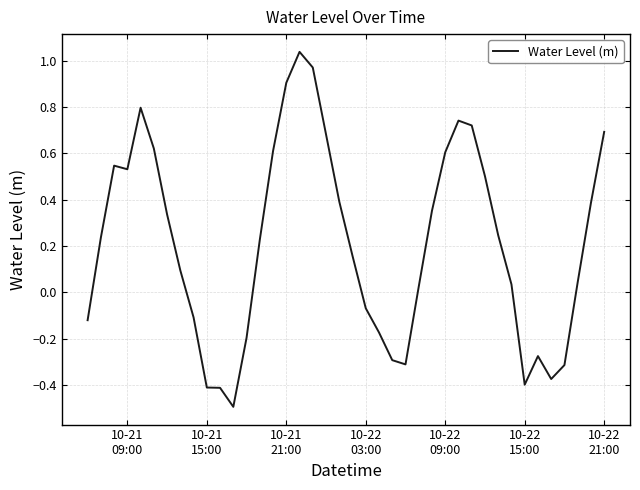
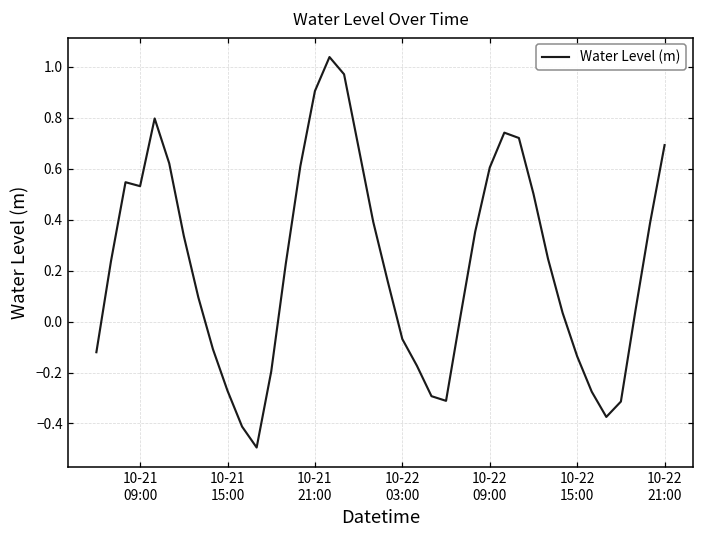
  {
    "10-21 09:00": 0.53,
-   "10-21 15:00": -0.41,
+   "10-21 15:00": -0.27,
    "10-21 21:00": 0.90,
    "10-22 03:00": -0.07,
    "10-22 09:00": 0.60,
-   "10-22 15:00": -0.40,
+   "10-22 15:00": -0.14,
    "10-22 21:00": 0.69
  }
